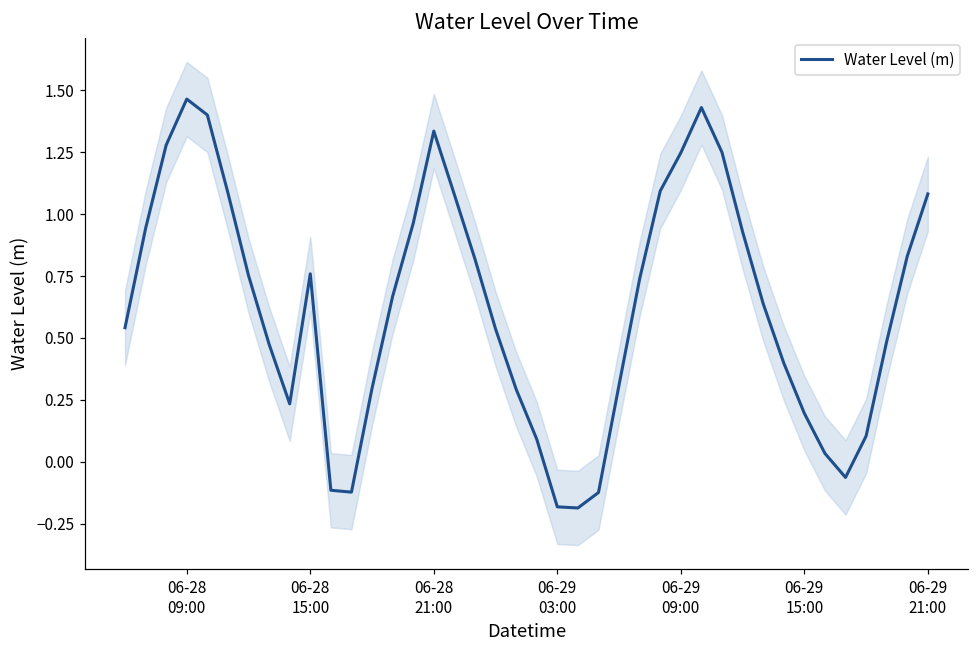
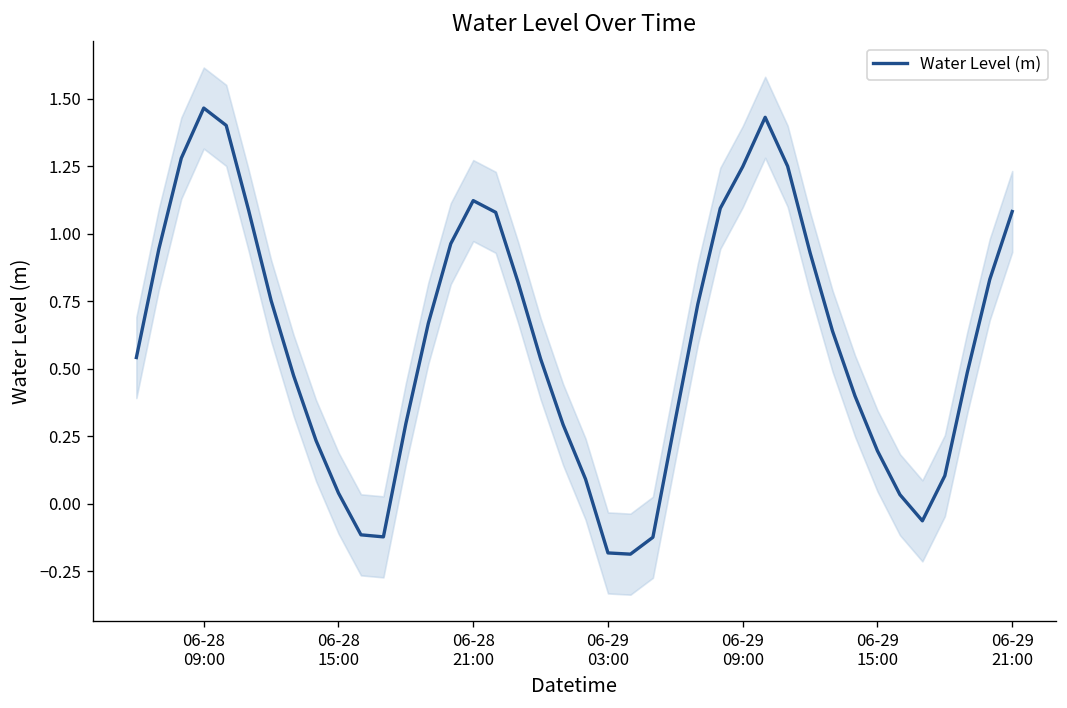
  {
    "Water Level (m)": {
      "06-28 09:00": 1.47,
-     "06-28 15:00": 0.76,
-     "06-28 21:00": 1.34,
+     "06-28 15:00": 0.04,
+     "06-28 21:00": 1.12,
      "06-29 03:00": -0.18,
      "06-29 09:00": 1.25,
      "06-29 15:00": 0.20,
      "06-29 21:00": 1.08
    }
  }
